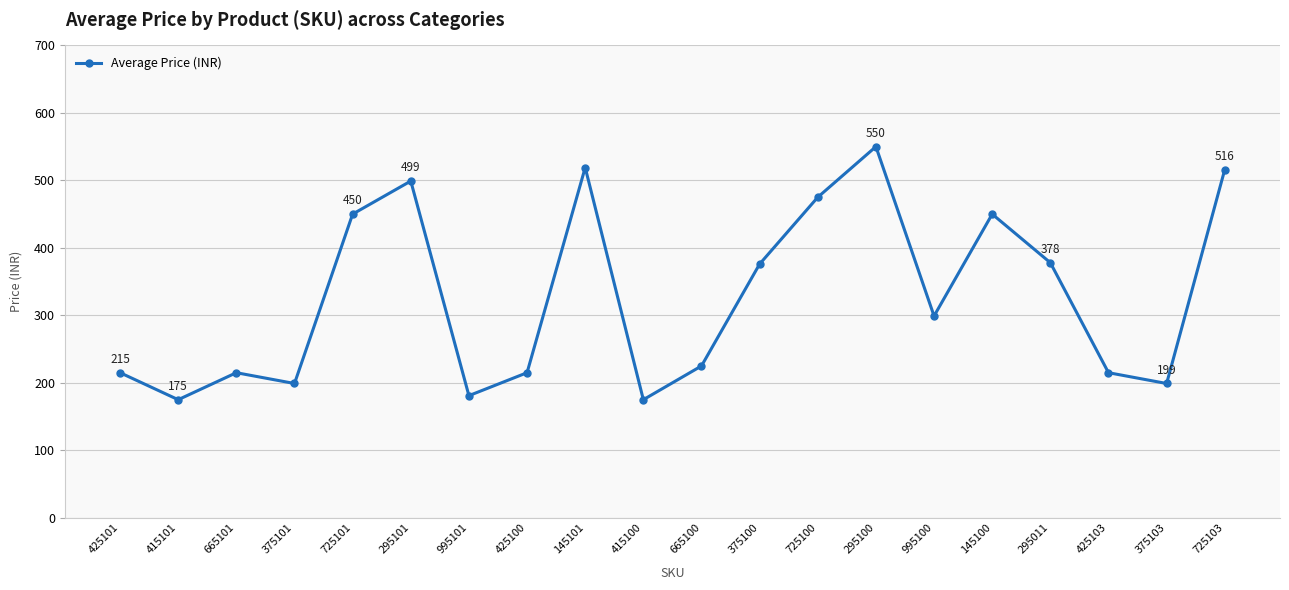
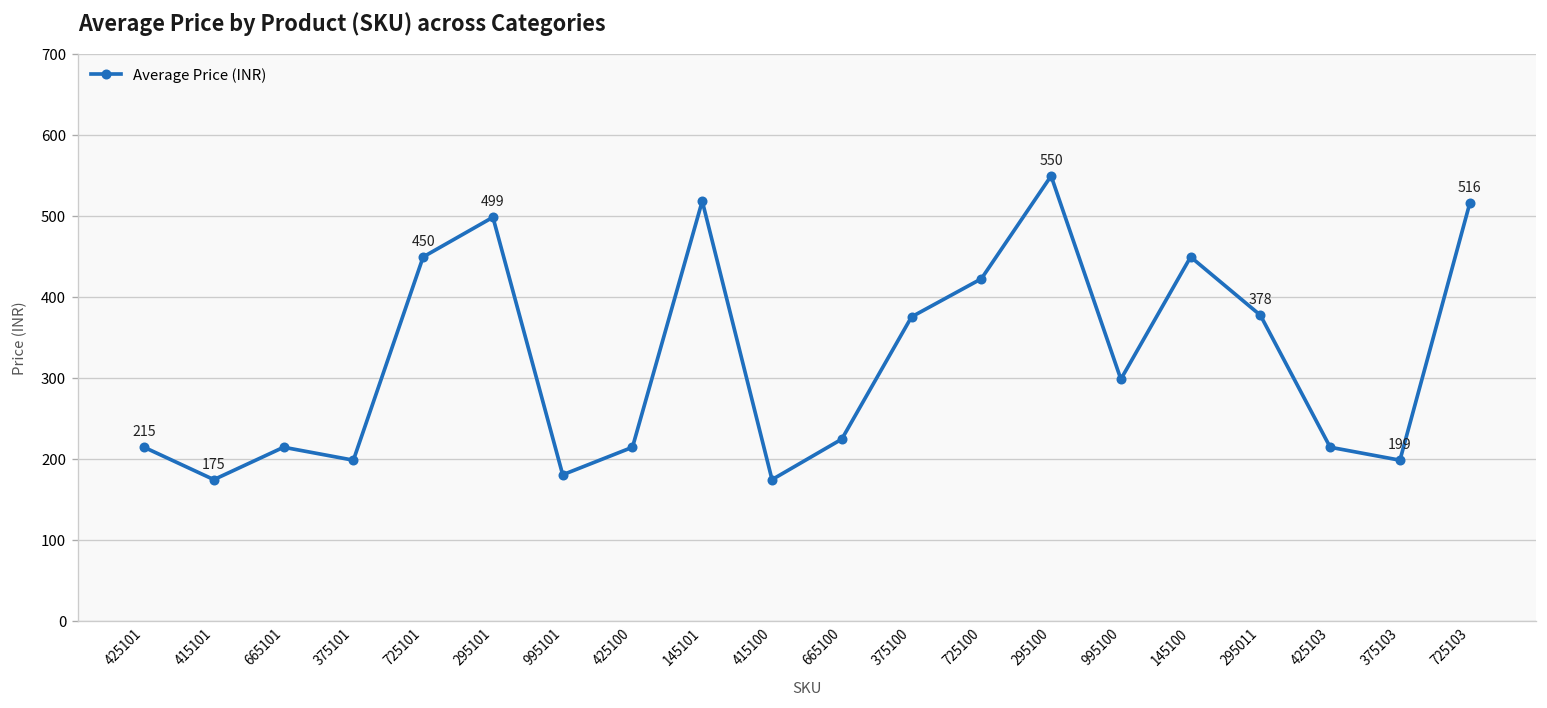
  {
    "665101": 220,
    "375101": 200,
    "995101": 180,
    "425100": 220,
    "145101": 520,
    "415100": 180,
    "665100": 230,
    "375100": 380,
-   "725100": 480,
+   "725100": 420,
    "995100": 300,
    "145100": 450,
    "425103": 220
  }
